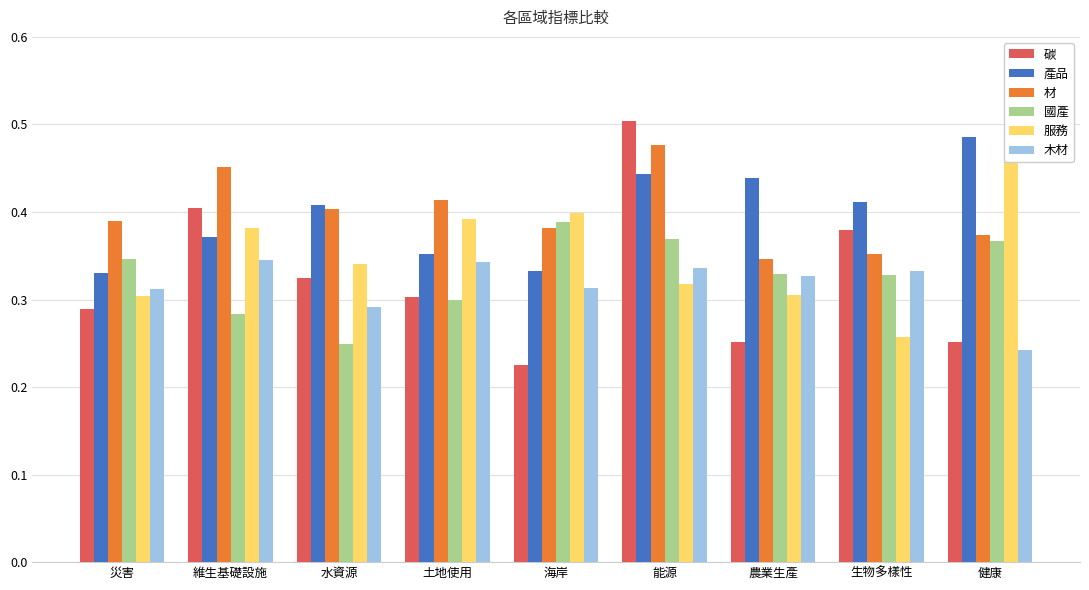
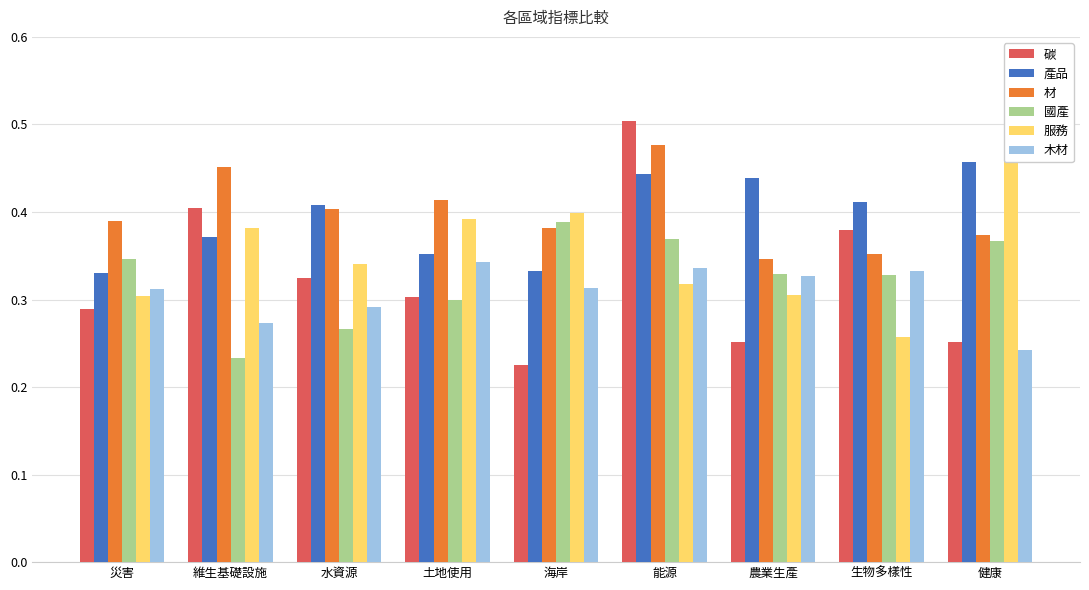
  {
    "產品": {
      "災害": 0.33,
      "維生基礎設施": 0.37,
      "水資源": 0.41,
      "土地使用": 0.35,
      "海岸": 0.33,
      "能源": 0.44,
      "農業生產": 0.44,
      "生物多樣性": 0.41,
-     "健康": 0.49
+     "健康": 0.46
    },
    "國產": {
      "災害": 0.35,
-     "維生基礎設施": 0.28,
-     "水資源": 0.25,
+     "維生基礎設施": 0.23,
+     "水資源": 0.27,
      "土地使用": 0.30,
      "海岸": 0.39,
      "能源": 0.37,
      "農業生產": 0.33,
      "生物多樣性": 0.33,
      "健康": 0.37
    },
    "服務": {
      "災害": 0.30,
      "維生基礎設施": 0.38,
      "水資源": 0.34,
      "土地使用": 0.39,
      "海岸": 0.40,
      "能源": 0.32,
      "農業生產": 0.31,
      "生物多樣性": 0.26
    },
    "木材": {
      "災害": 0.31,
-     "維生基礎設施": 0.35,
+     "維生基礎設施": 0.27,
      "水資源": 0.29,
      "土地使用": 0.34,
      "海岸": 0.31,
      "能源": 0.34,
      "農業生產": 0.33,
      "生物多樣性": 0.33,
      "健康": 0.24
    }
  }
